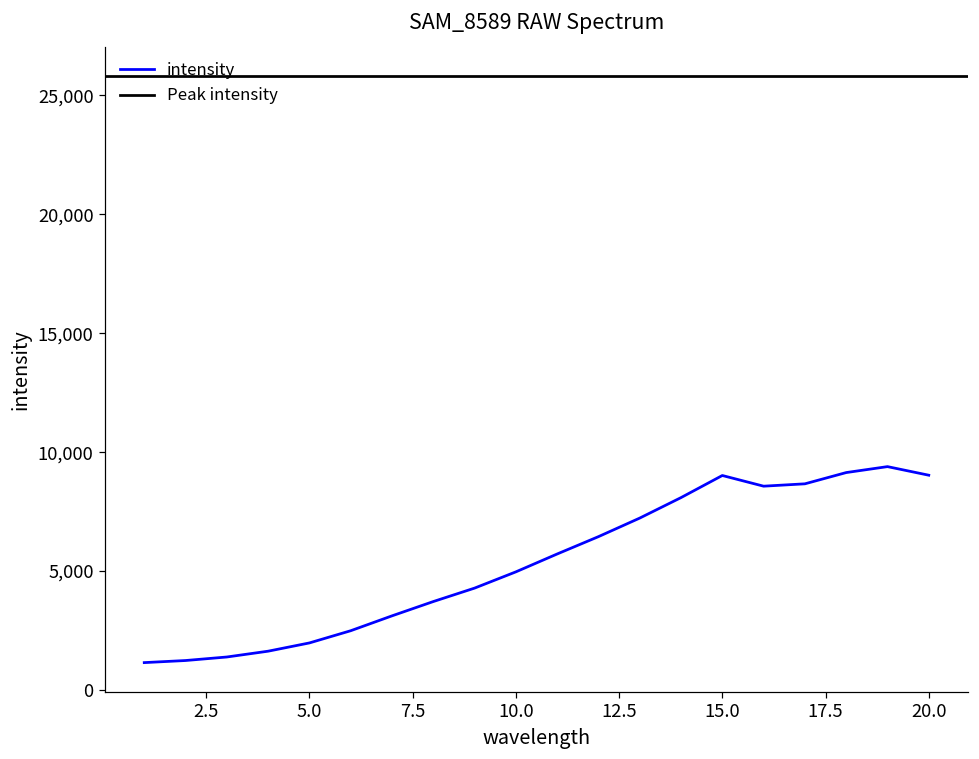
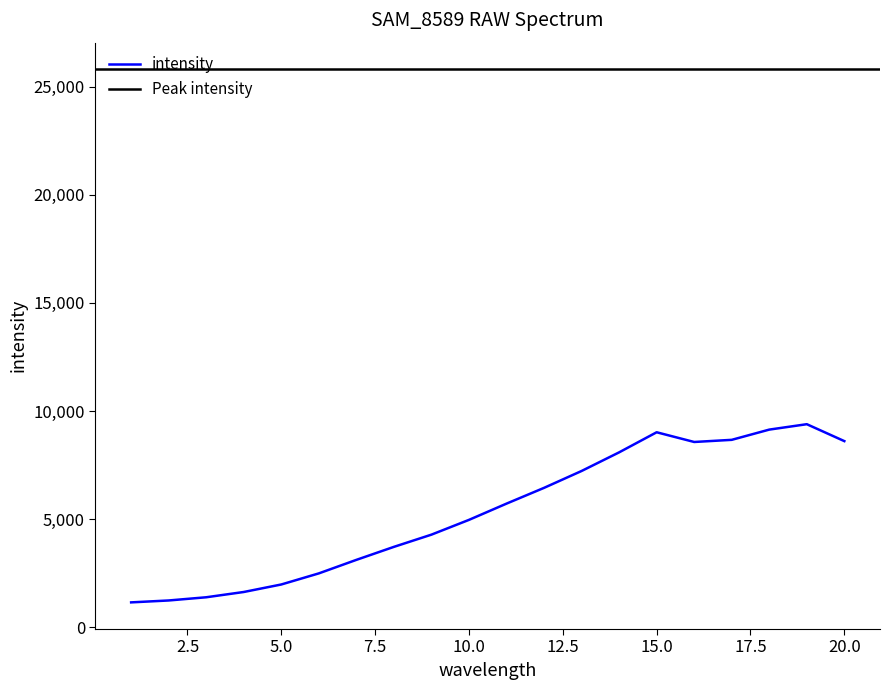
  {
    "5.0": "2,000",
    "10.0": "5,000",
    "15.0": "9,000",
-   "20.0": "9,000"
+   "20.0": "8,600"
  }
